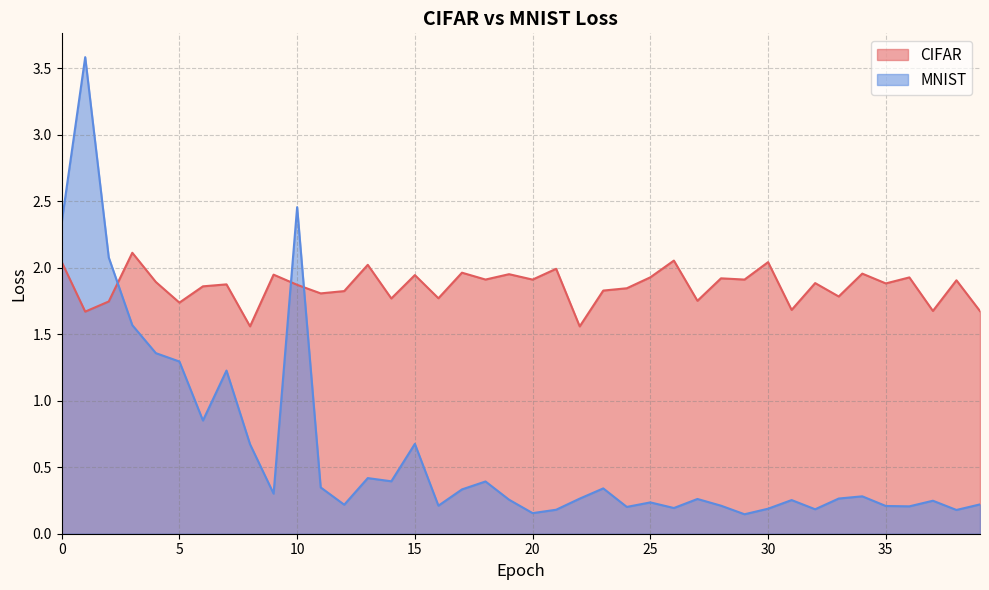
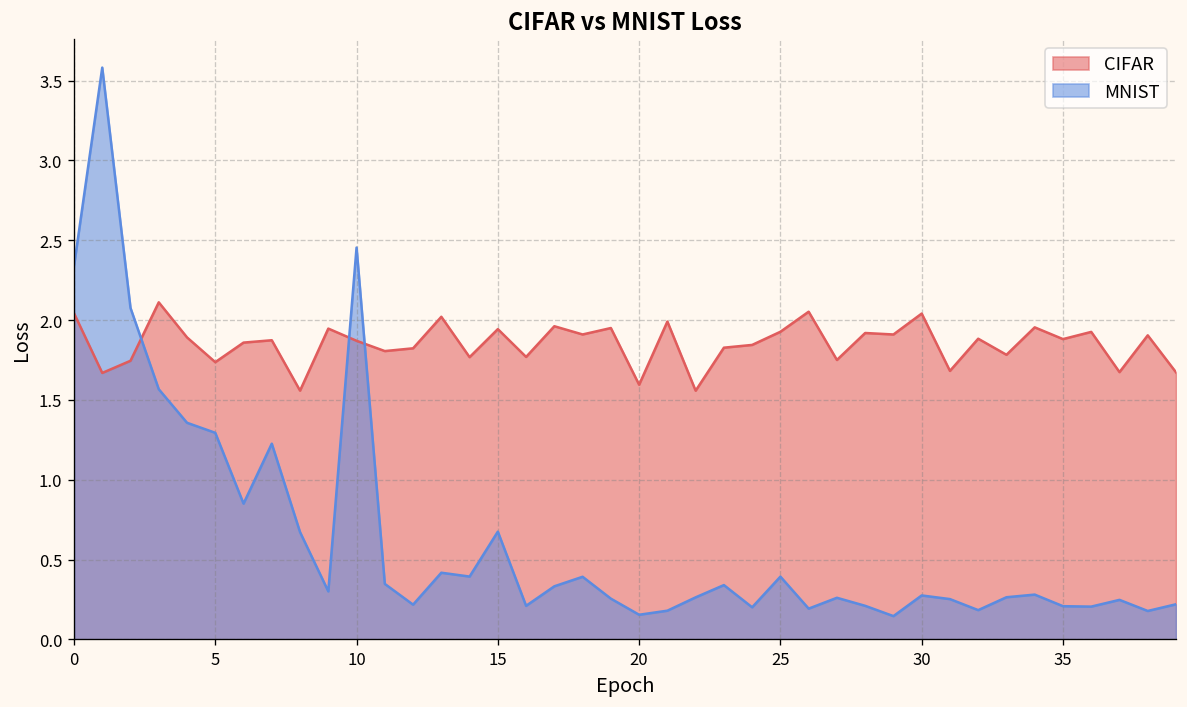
  {
    "CIFAR": {
      "0": 2.04,
      "5": 1.74,
      "10": 1.87,
      "15": 1.94,
-     "20": 1.91,
+     "20": 1.60,
      "25": 1.93,
      "30": 2.04,
      "35": 1.88
    },
    "MNIST": {
      "0": 2.34,
      "5": 1.29,
      "10": 2.45,
      "15": 0.68,
      "20": 0.15,
-     "25": 0.24,
-     "30": 0.19,
+     "25": 0.39,
+     "30": 0.28,
      "35": 0.21
    }
  }
